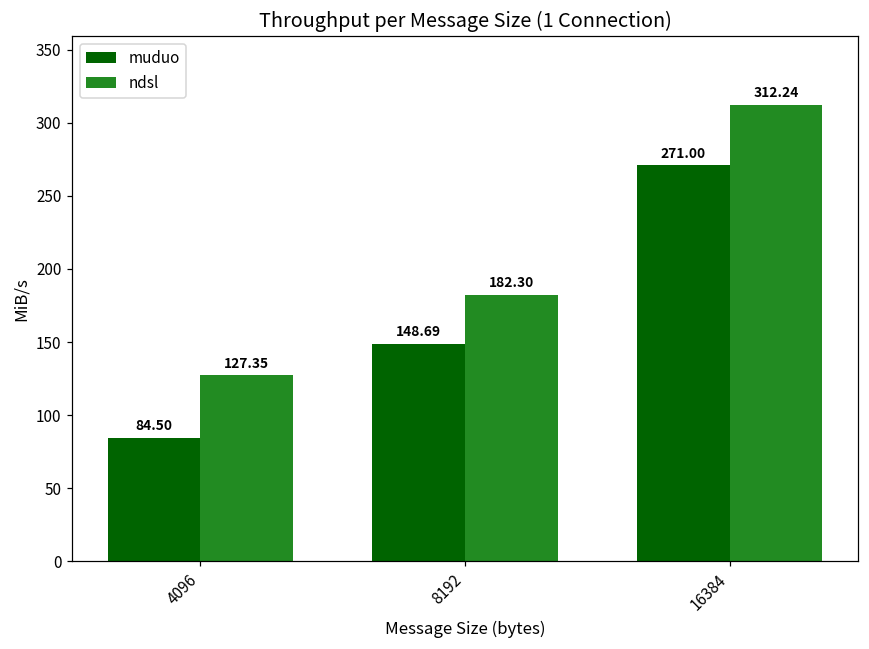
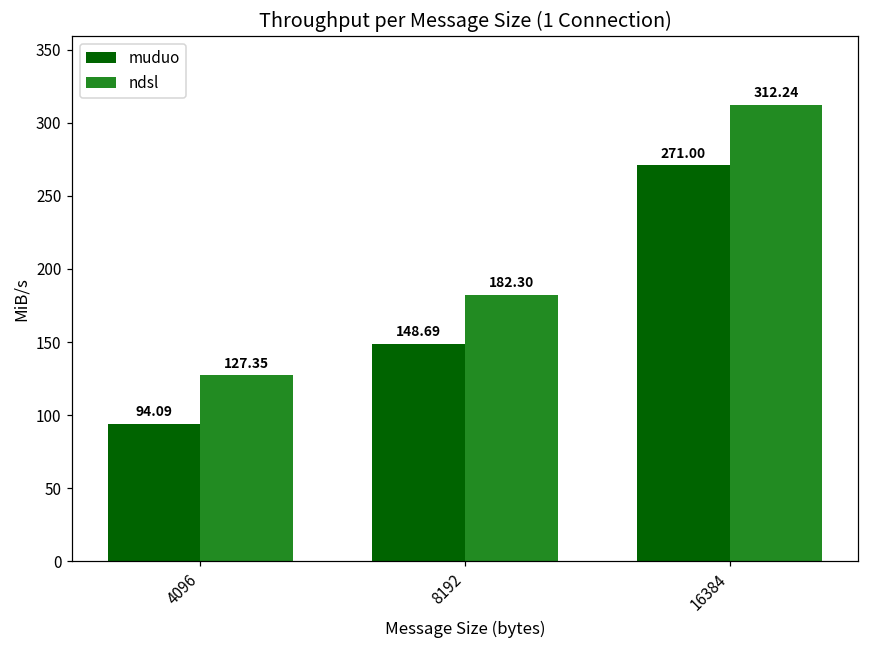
  {
    "muduo": {
-     "4096": 84.50,
+     "4096": 94.09,
      "8192": 148.69,
      "16384": 271.00
    },
    "ndsl": {
      "4096": 127.35,
      "8192": 182.30,
      "16384": 312.24
    }
  }
